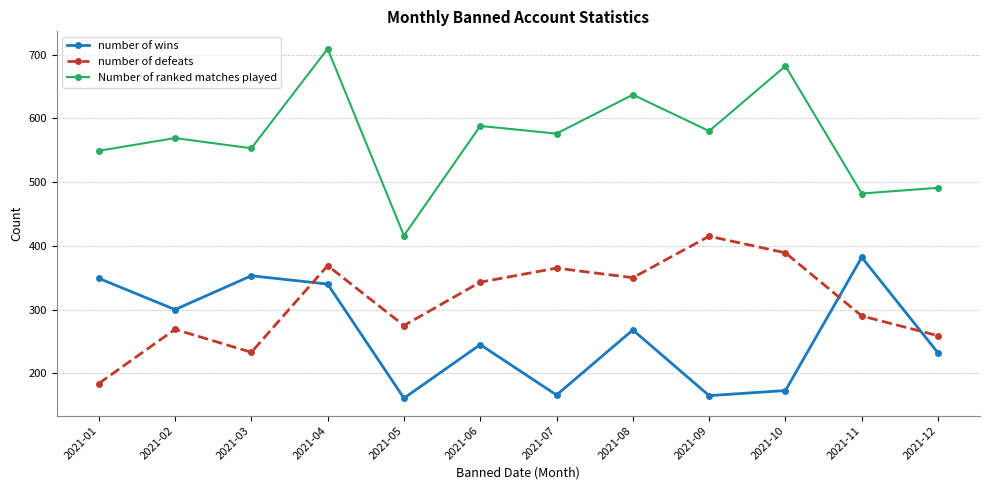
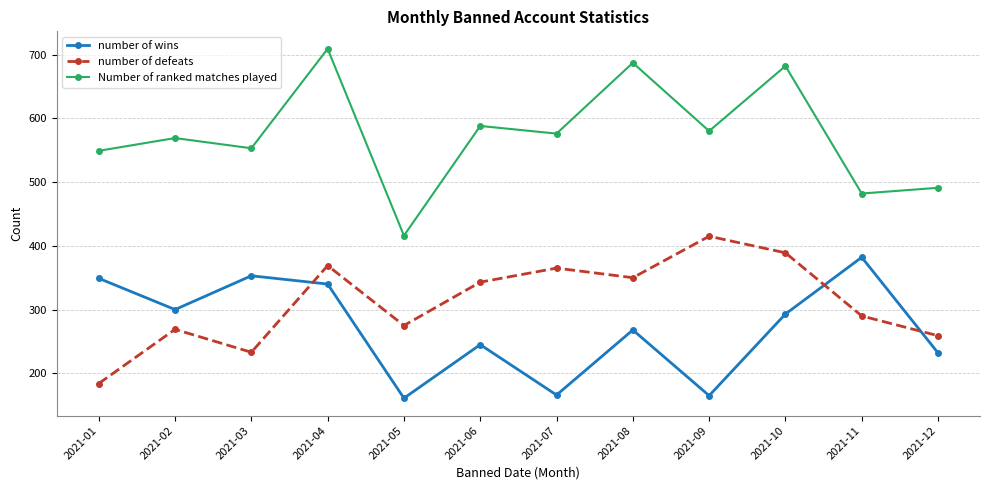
  {
    "number of wins": {
      "2021-01": 350,
      "2021-02": 300,
      "2021-03": 350,
      "2021-04": 340,
      "2021-05": 160,
      "2021-06": 250,
      "2021-07": 170,
      "2021-08": 270,
      "2021-09": 170,
-     "2021-10": 170,
+     "2021-10": 290,
      "2021-11": 380,
      "2021-12": 230
    },
    "number of defeats": {
      "2021-01": 180,
      "2021-02": 270,
      "2021-03": 230,
      "2021-04": 370,
      "2021-05": 280,
      "2021-06": 340,
      "2021-07": 370,
      "2021-08": 350,
      "2021-09": 420,
      "2021-10": 390,
      "2021-11": 290,
      "2021-12": 260
    },
    "Number of ranked matches played": {
      "2021-01": 550,
      "2021-02": 570,
      "2021-03": 550,
      "2021-04": 710,
      "2021-05": 420,
      "2021-06": 590,
      "2021-07": 580,
-     "2021-08": 640,
+     "2021-08": 690,
      "2021-09": 580,
      "2021-10": 680,
      "2021-11": 480,
      "2021-12": 490
    }
  }
